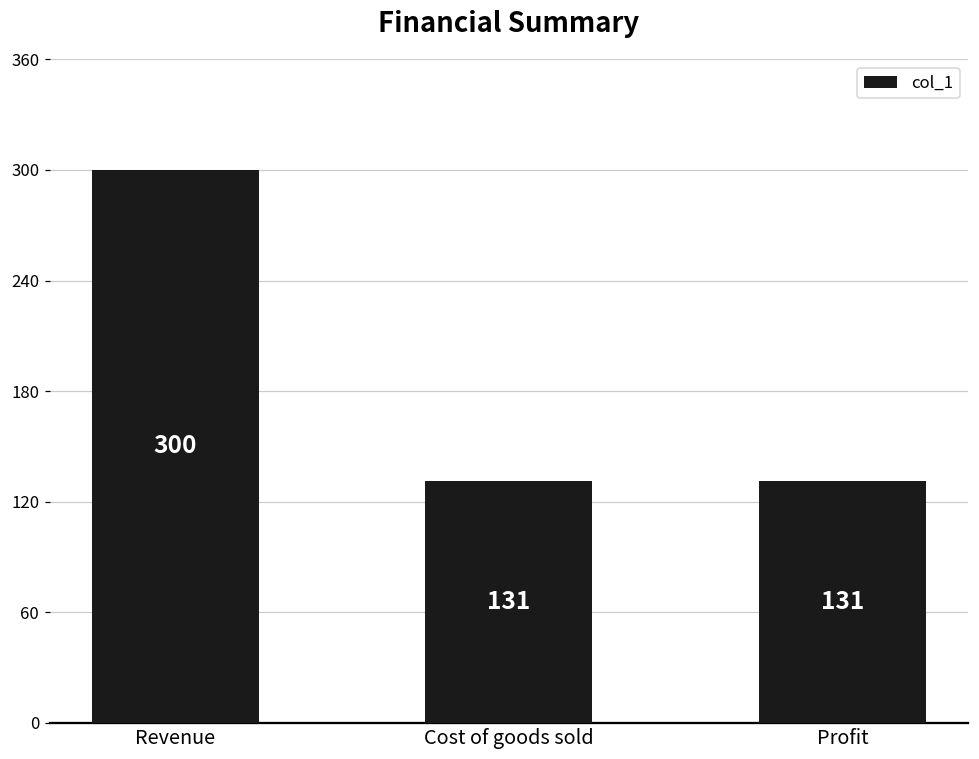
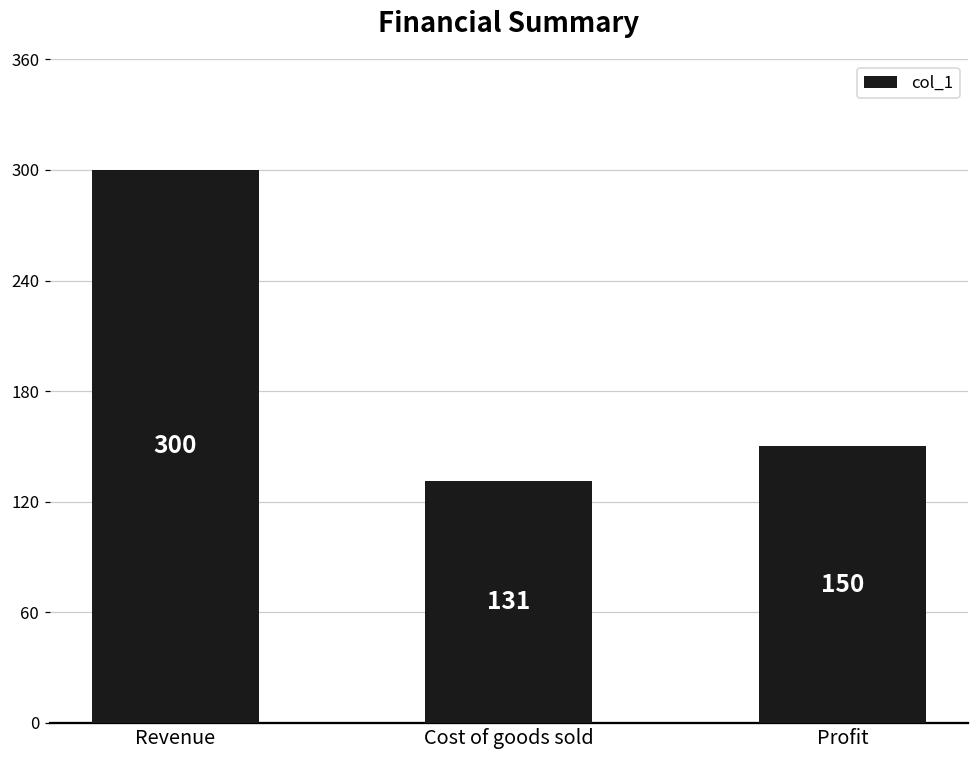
  {
    "Revenue": 300,
    "Cost of goods sold": 131,
-   "Profit": 131
+   "Profit": 150
  }
